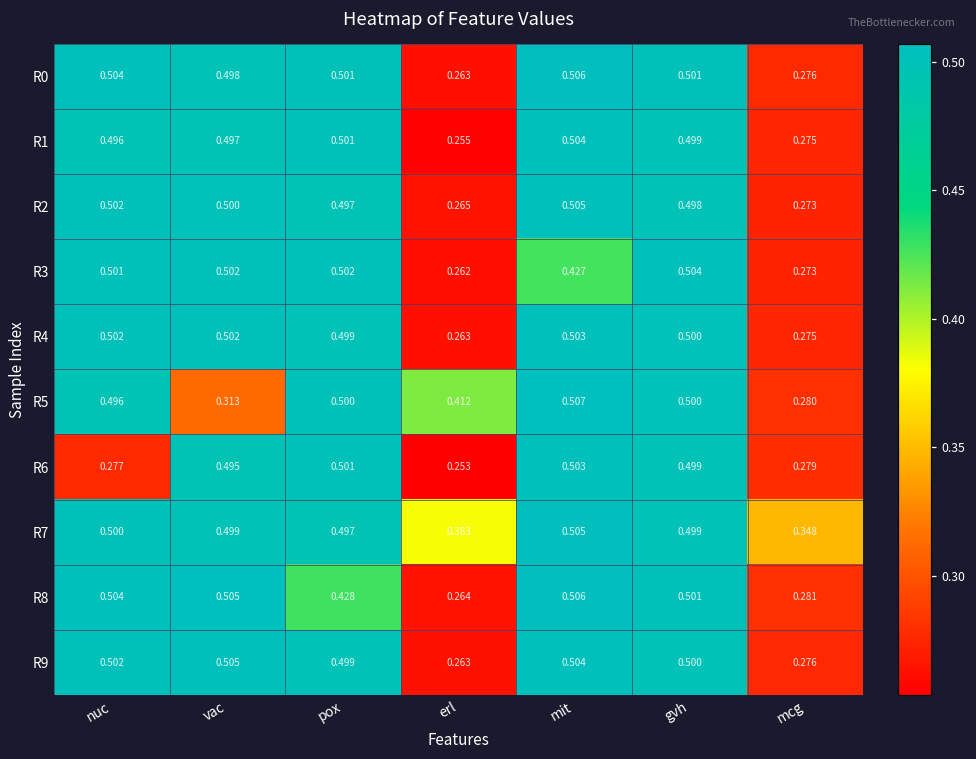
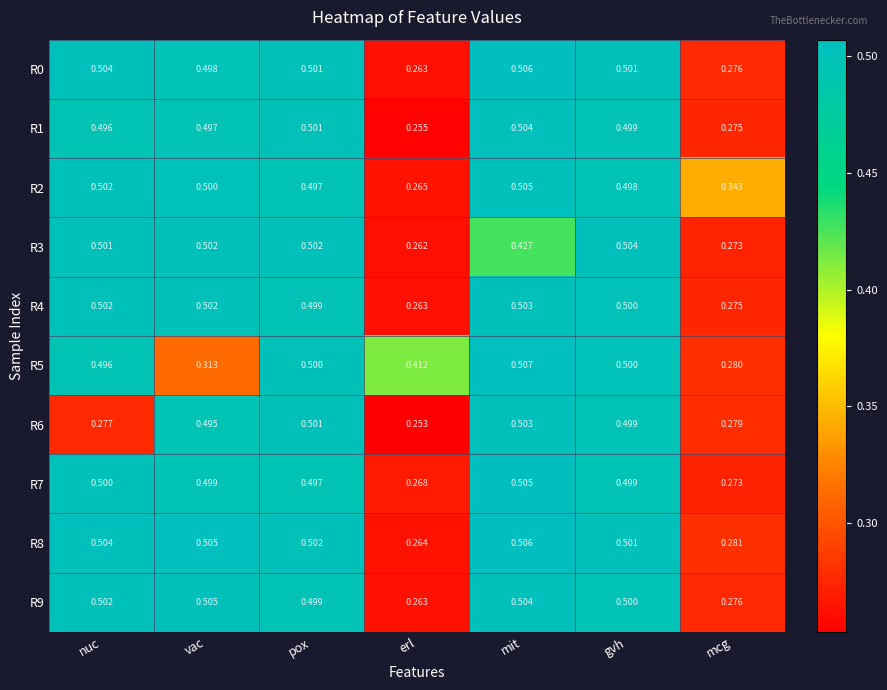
  {
    "R0": {
      "nuc": 0.504,
      "vac": 0.498,
      "pox": 0.501,
      "erl": 0.263,
      "mit": 0.506,
      "gvh": 0.501,
      "mcg": 0.276
    },
    "R1": {
      "nuc": 0.496,
      "vac": 0.497,
      "pox": 0.501,
      "erl": 0.255,
      "mit": 0.504,
      "gvh": 0.499,
      "mcg": 0.275
    },
    "R2": {
      "nuc": 0.502,
      "vac": 0.500,
      "pox": 0.497,
      "erl": 0.265,
      "mit": 0.505,
      "gvh": 0.498,
-     "mcg": 0.273
+     "mcg": 0.343
    },
    "R3": {
      "nuc": 0.501,
      "vac": 0.502,
      "pox": 0.502,
      "erl": 0.262,
      "mit": 0.427,
      "gvh": 0.504,
      "mcg": 0.273
    },
    "R4": {
      "nuc": 0.502,
      "vac": 0.502,
      "pox": 0.499,
      "erl": 0.263,
      "mit": 0.503,
      "gvh": 0.500,
      "mcg": 0.275
    },
    "R5": {
      "nuc": 0.496,
      "vac": 0.313,
      "pox": 0.500,
      "erl": 0.412,
      "mit": 0.507,
      "gvh": 0.500,
      "mcg": 0.280
    },
    "R6": {
      "nuc": 0.277,
      "vac": 0.495,
      "pox": 0.501,
      "erl": 0.253,
      "mit": 0.503,
      "gvh": 0.499,
      "mcg": 0.279
    },
    "R7": {
      "nuc": 0.500,
      "vac": 0.499,
      "pox": 0.497,
-     "erl": 0.383,
+     "erl": 0.268,
      "mit": 0.505,
      "gvh": 0.499,
-     "mcg": 0.348
+     "mcg": 0.273
    },
    "R8": {
      "nuc": 0.504,
      "vac": 0.505,
-     "pox": 0.428,
+     "pox": 0.502,
      "erl": 0.264,
      "mit": 0.506,
      "gvh": 0.501,
      "mcg": 0.281
    },
    "R9": {
      "nuc": 0.502,
      "vac": 0.505,
      "pox": 0.499,
      "erl": 0.263,
      "mit": 0.504,
      "gvh": 0.500,
      "mcg": 0.276
    }
  }
